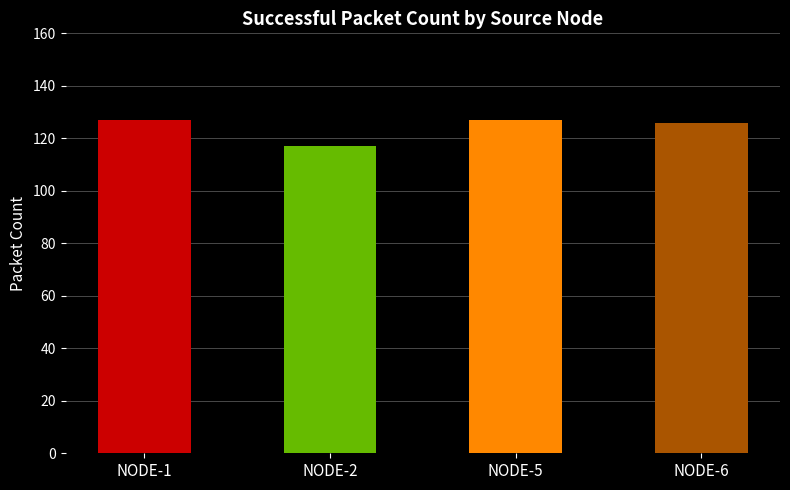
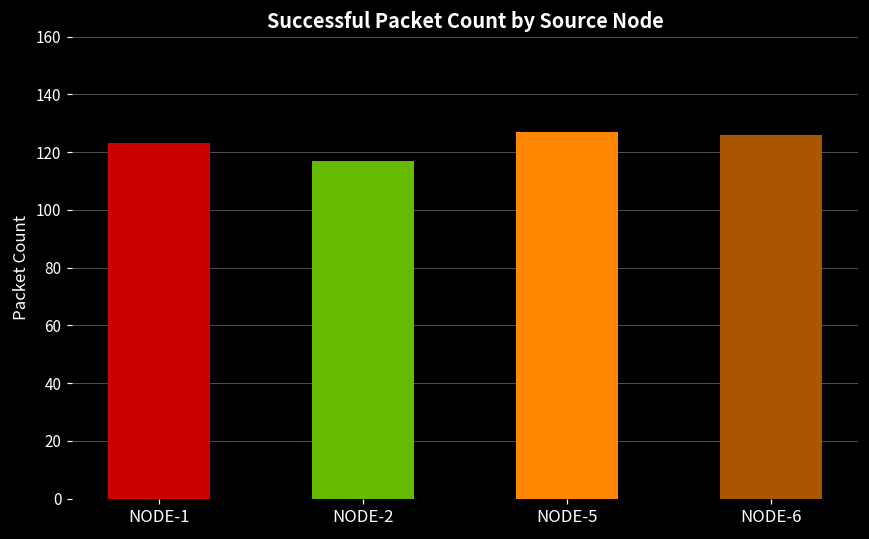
  {
-   "NODE-1": 127,
+   "NODE-1": 123,
    "NODE-2": 117,
    "NODE-5": 127,
    "NODE-6": 126
  }
